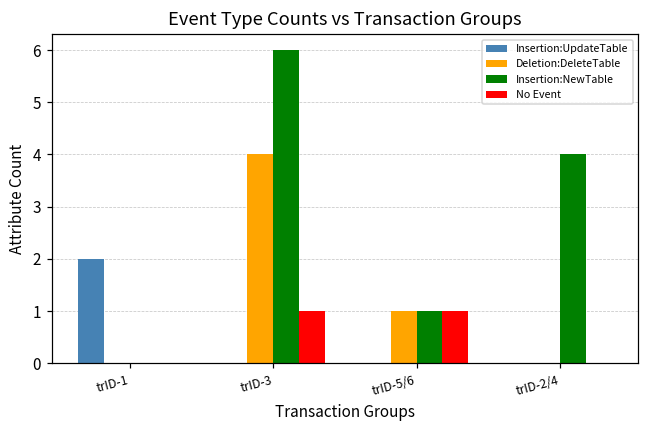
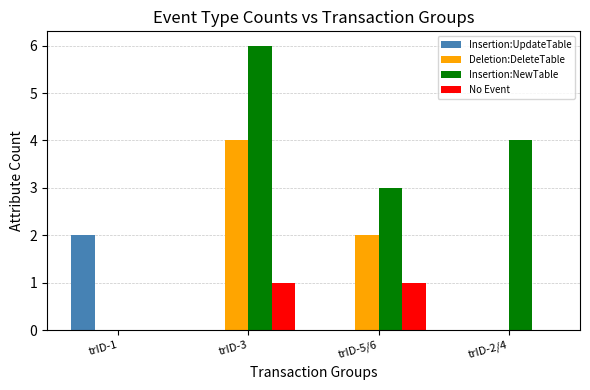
  {
    "Insertion:UpdateTable": {
      "trID-1": 2,
      "trID-3": 0,
      "trID-5/6": 0,
      "trID-2/4": 0
    },
    "Deletion:DeleteTable": {
      "trID-1": 0,
      "trID-3": 4,
-     "trID-5/6": 1,
+     "trID-5/6": 2,
      "trID-2/4": 0
    },
    "Insertion:NewTable": {
      "trID-1": 0,
      "trID-3": 6,
-     "trID-5/6": 1,
+     "trID-5/6": 3,
      "trID-2/4": 4
    },
    "No Event": {
      "trID-1": 0,
      "trID-3": 1,
      "trID-5/6": 1,
      "trID-2/4": 0
    }
  }
